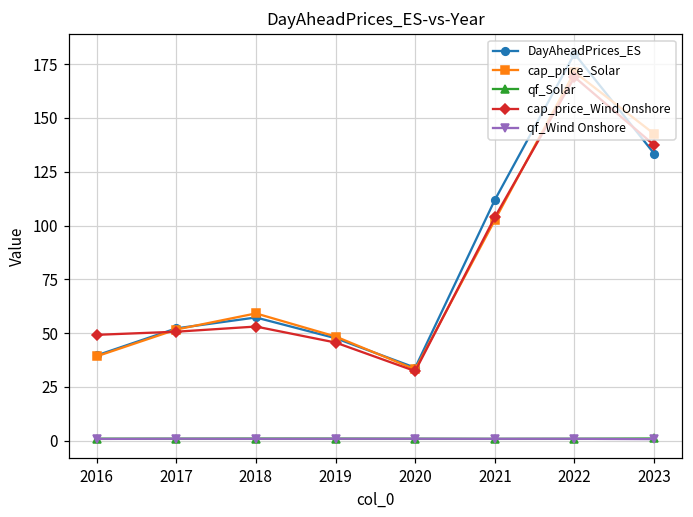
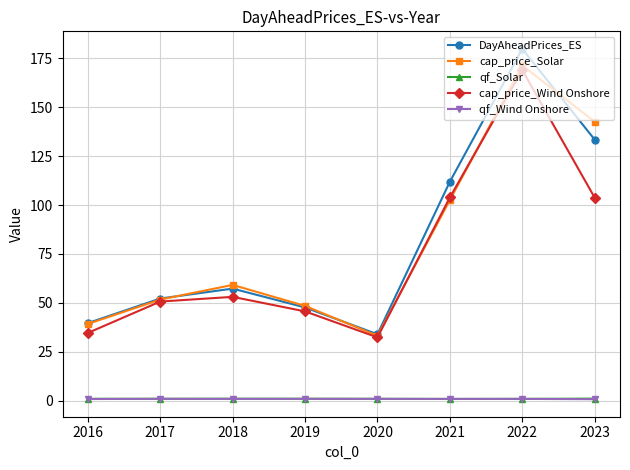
  {
    "DayAheadPrices_ES": {
      "2018": 57,
      "2021": 112,
      "2023": 133
    },
    "cap_price_Solar": {
      "2018": 59,
      "2023": 143
    },
    "qf_Wind Onshore": {
      "2016": 1,
      "2017": 1,
      "2018": 1,
      "2019": 1,
      "2020": 1,
      "2021": 1,
      "2022": 1,
      "2023": 1
    },
    "cap_price_Wind Onshore": {
-     "2016": 49,
+     "2016": 35,
      "2018": 53,
      "2019": 46,
-     "2023": 137
+     "2023": 104
    }
  }
